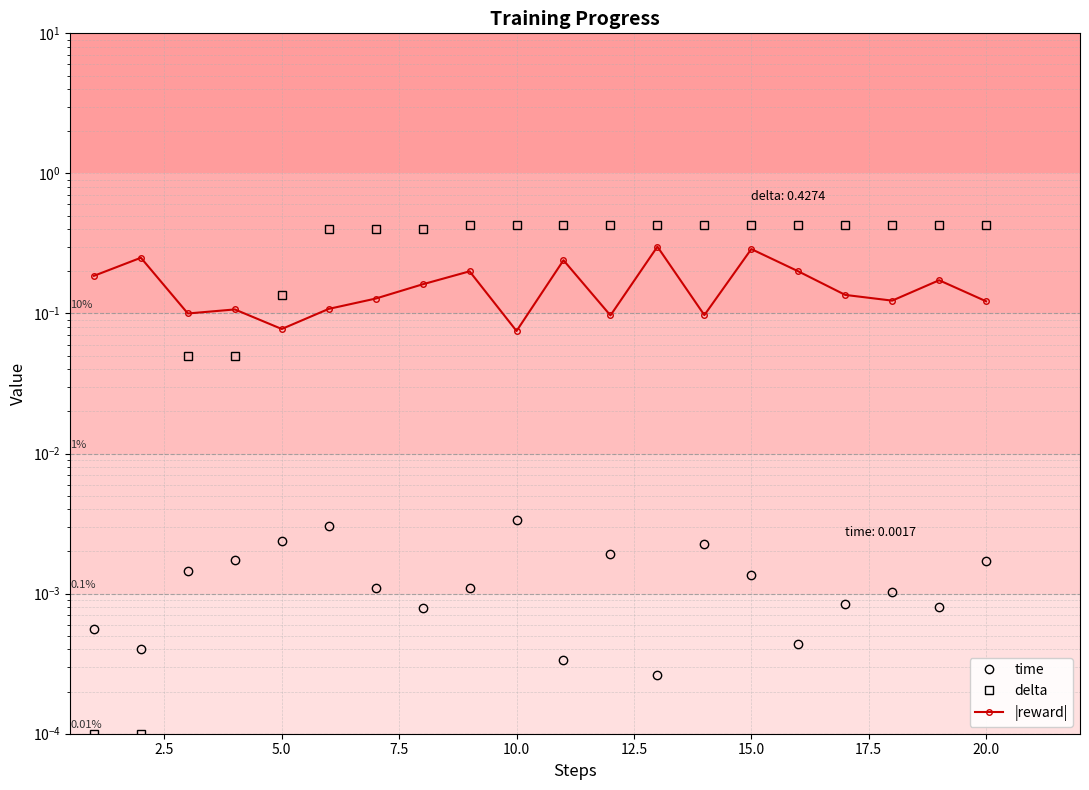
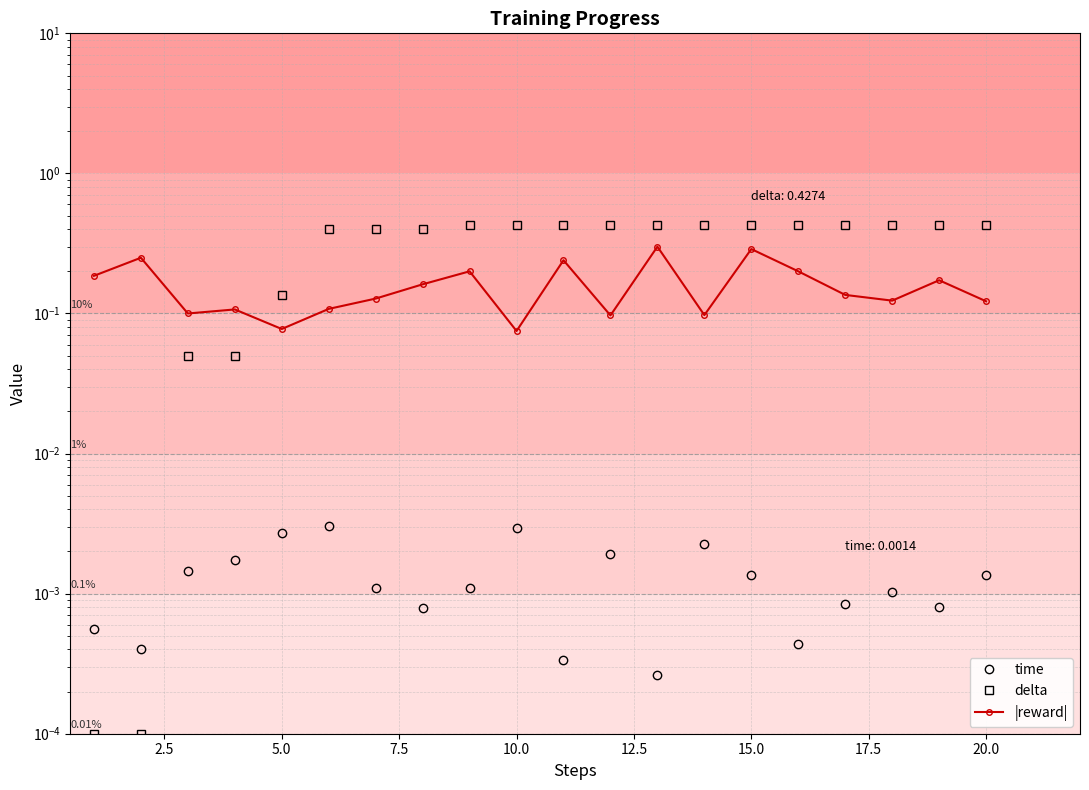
  {
    "time": {
-     "5.0": 0.0024,
-     "10.0": 0.0034,
-     "20.0": 0.0017
+     "5.0": 0.0027,
+     "10.0": 0.0029,
+     "20.0": 0.0014
    },
    "delta": {
      "15.0": 0.4274
    },
    "|reward|": {
      "5.0": 0.08,
      "10.0": 0.08,
      "15.0": 0.29,
      "20.0": 0.12
    }
  }
